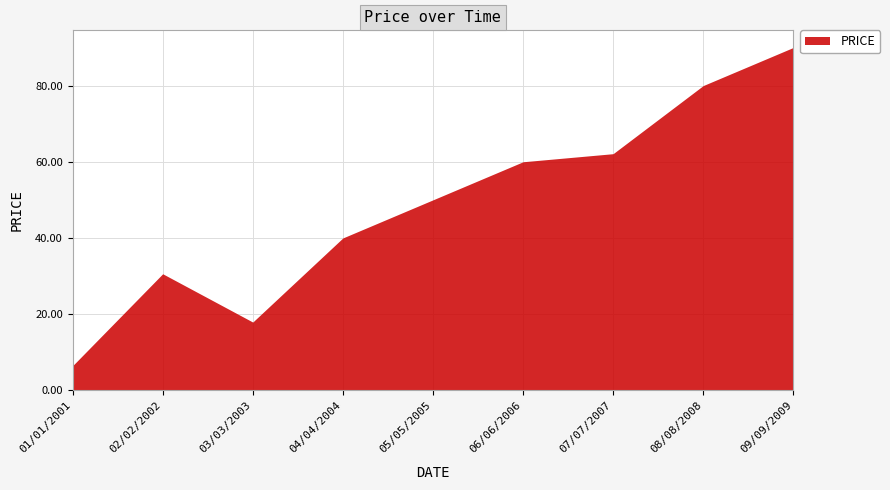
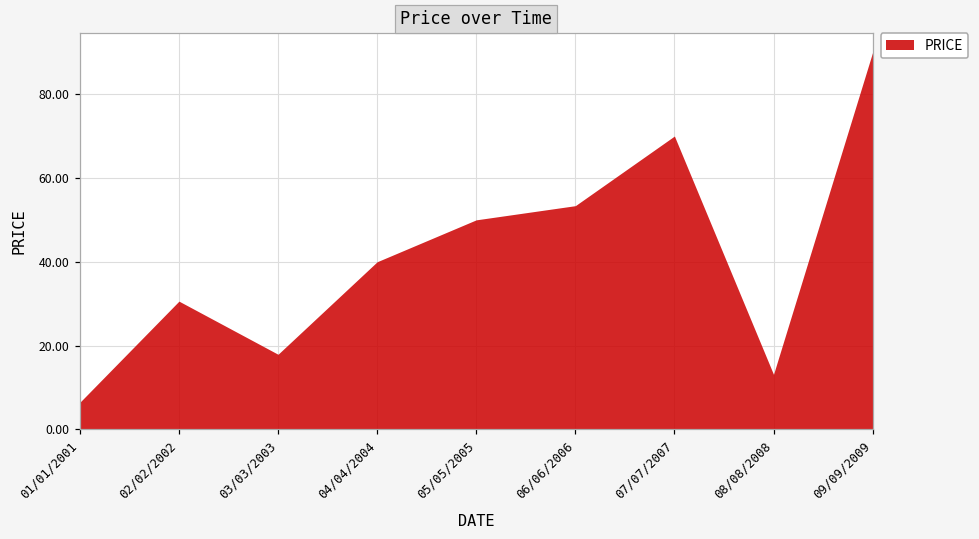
  {
    "01/01/2001": 6,
    "02/02/2002": 31,
    "03/03/2003": 18,
    "04/04/2004": 40,
    "05/05/2005": 50,
-   "06/06/2006": 60,
-   "07/07/2007": 62,
-   "08/08/2008": 80,
+   "06/06/2006": 53,
+   "07/07/2007": 70,
+   "08/08/2008": 13,
    "09/09/2009": 90
  }
